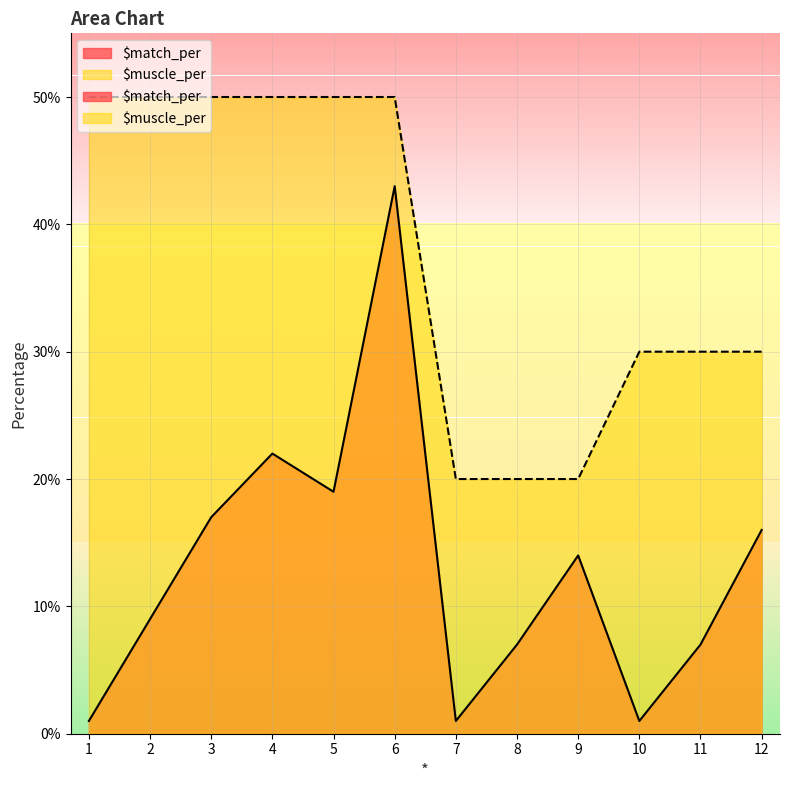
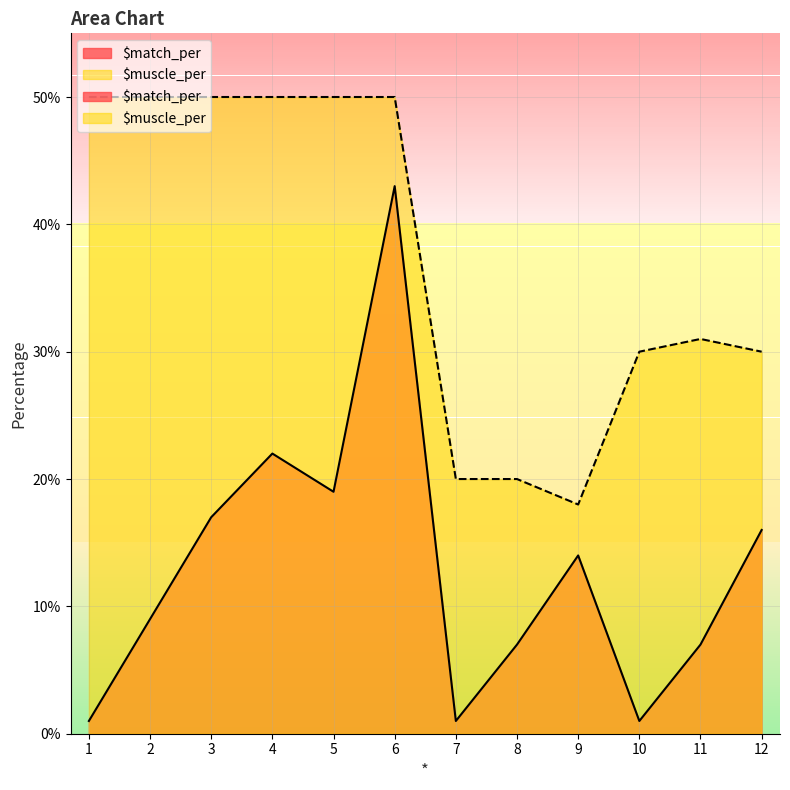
  {
    "$match_per": {
      "1": "1%",
      "2": "9%",
      "3": "17%",
      "4": "22%",
      "5": "19%",
      "6": "43%",
      "7": "1%",
      "8": "7%",
      "9": "14%",
      "10": "1%",
      "11": "7%",
      "12": "16%"
    },
    "$muscle_per": {
      "4": "50%",
      "5": "50%",
      "6": "50%",
      "7": "20%",
      "8": "20%",
-     "9": "20%",
+     "9": "18%",
      "10": "30%",
-     "11": "30%",
+     "11": "31%",
      "12": "30%"
    }
  }
